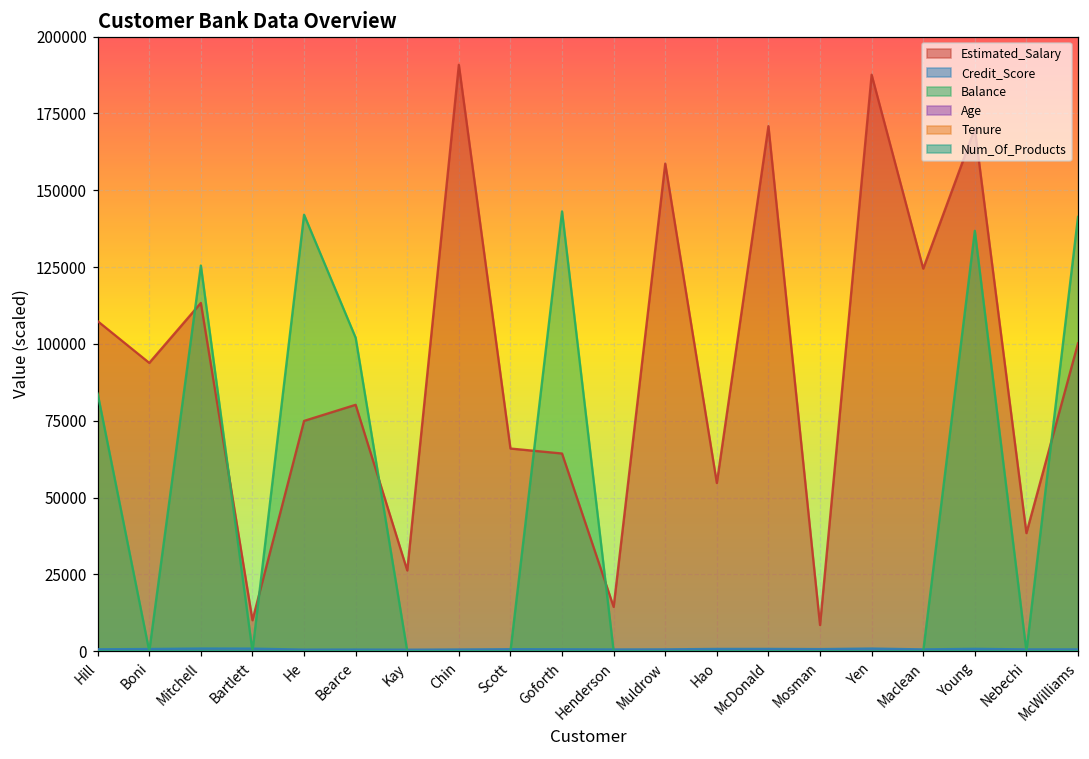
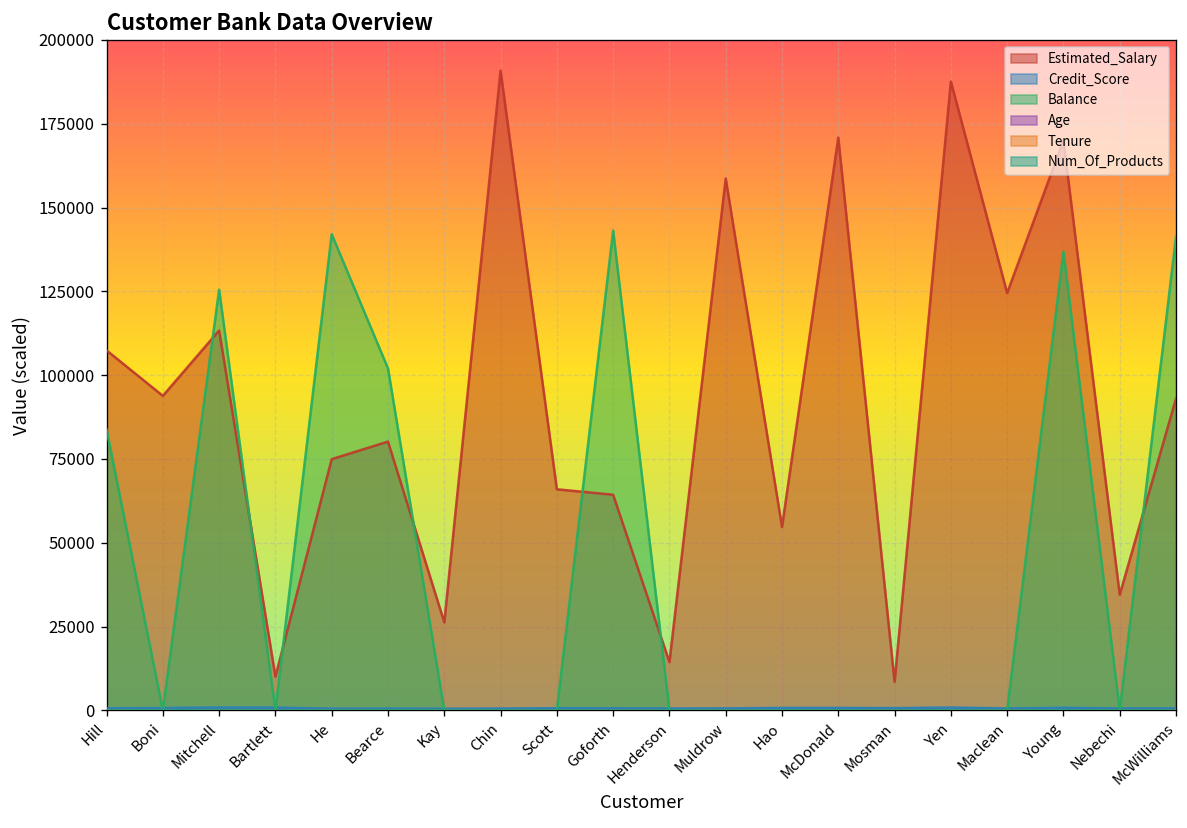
  {
    "Estimated_Salary": {
      "Hill": 107000,
      "Boni": 94000,
      "Mitchell": 113000,
      "Bartlett": 10000,
      "He": 75000,
      "Bearce": 80000,
      "Kay": 26000,
      "Chin": 191000,
      "Scott": 66000,
      "Goforth": 64000,
      "Henderson": 14000,
      "Muldrow": 159000,
      "Hao": 55000,
      "McDonald": 171000,
      "Mosman": 8000,
      "Yen": 188000,
      "Maclean": 125000,
-     "Nebechi": 38000,
-     "McWilliams": 100000
+     "Nebechi": 34000,
+     "McWilliams": 93000
    }
  }
